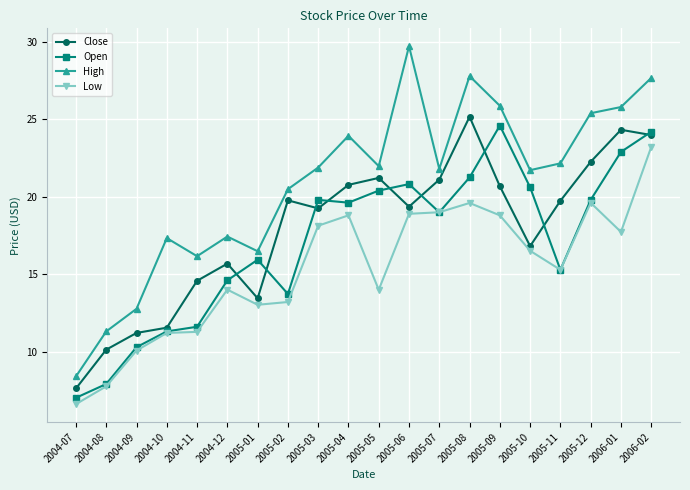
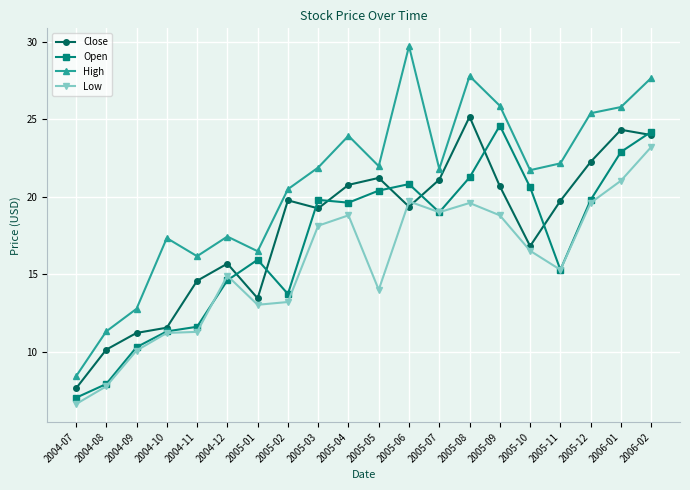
  {
    "Low": {
      "2004-07": 6.6,
      "2004-09": 10.1,
      "2004-11": 11.3,
-     "2004-12": 14.0,
+     "2004-12": 14.9,
      "2005-01": 13.0,
      "2005-02": 13.2,
      "2005-03": 18.1,
      "2005-04": 18.8,
      "2005-05": 14.0,
-     "2005-06": 18.9,
+     "2005-06": 19.7,
      "2005-08": 19.6,
      "2005-09": 18.8,
      "2005-10": 16.5,
      "2005-12": 19.6,
-     "2006-01": 17.7,
+     "2006-01": 21.0,
      "2006-02": 23.2
    }
  }
